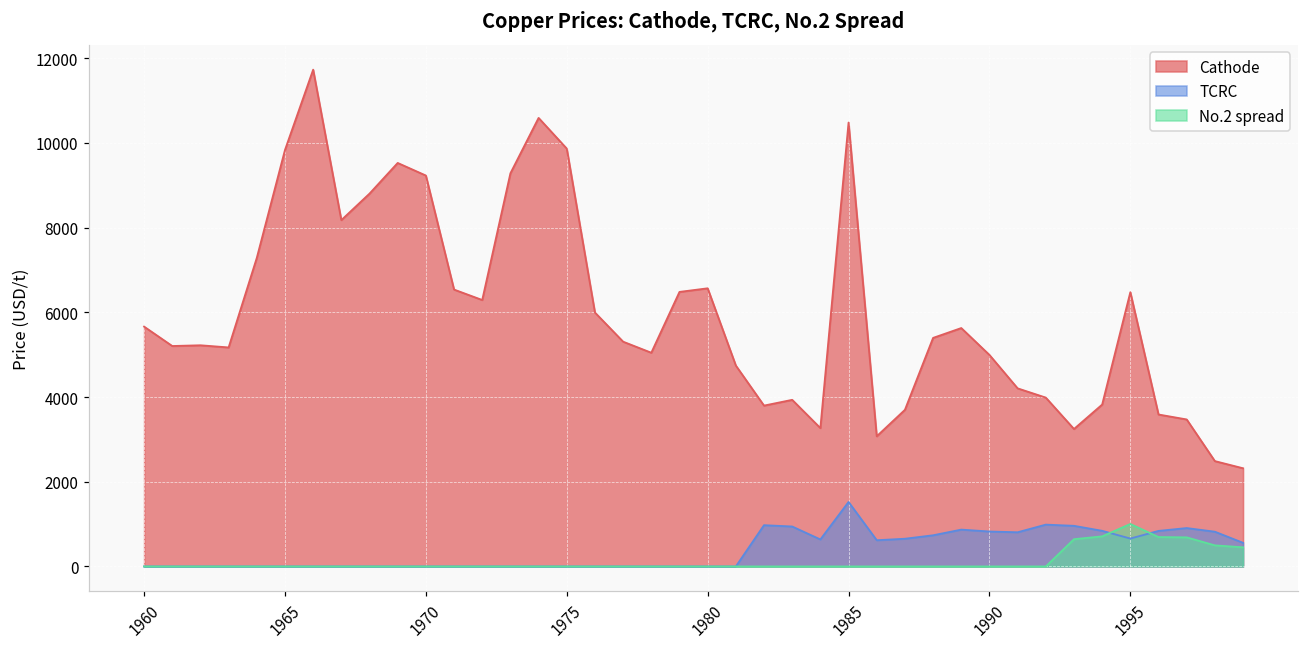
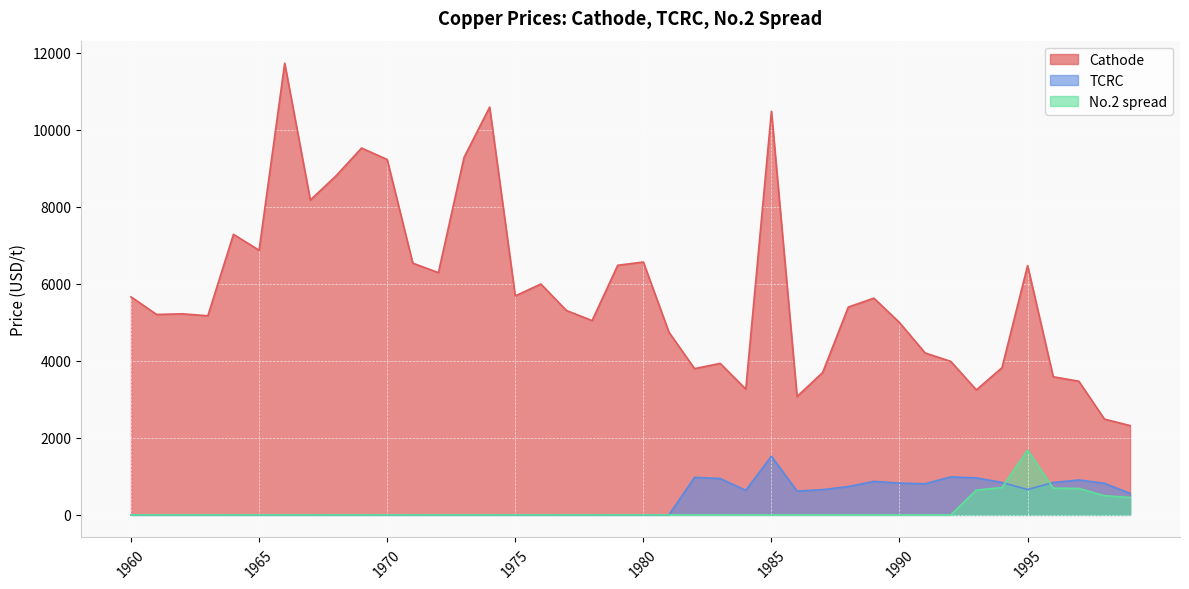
  {
    "Cathode": {
      "1960": 5700,
-     "1965": 9800,
+     "1965": 6900,
      "1970": 9200,
-     "1975": 9900,
+     "1975": 5700,
      "1980": 6600,
      "1985": 10500,
      "1990": 5000,
      "1995": 6500
    },
    "TCRC": {
      "1985": 1500,
      "1990": 800,
      "1995": 700
    },
    "No.2 spread": {
      "1985": 0,
      "1990": 0,
-     "1995": 1000
+     "1995": 1700
    }
  }
